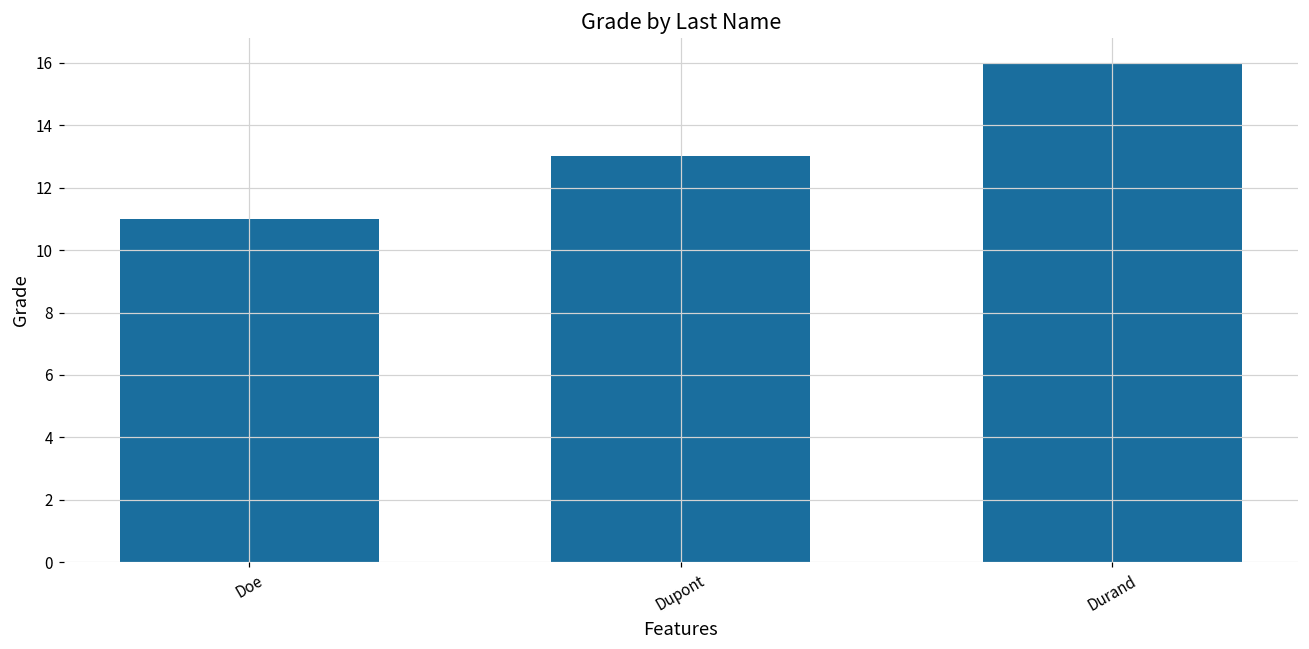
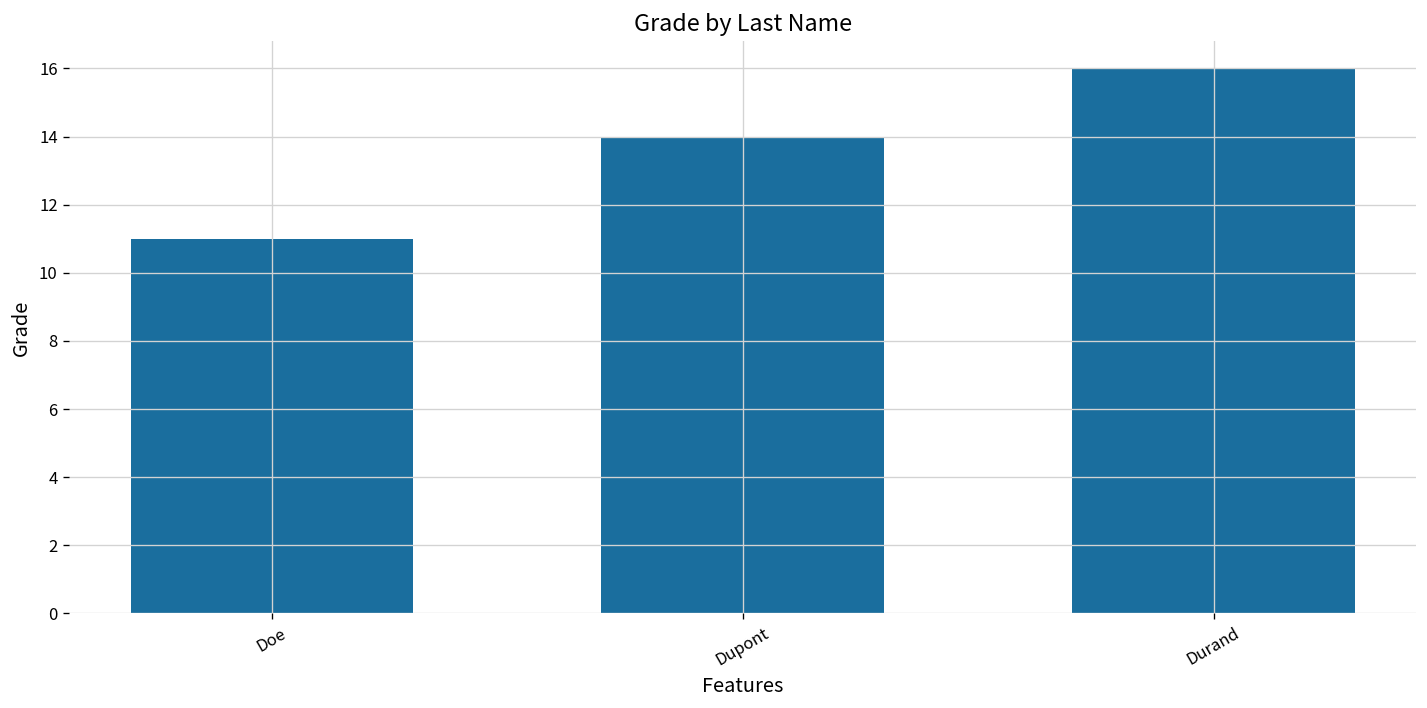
  {
    "Doe": 11,
-   "Dupont": 13,
+   "Dupont": 14,
    "Durand": 16
  }
